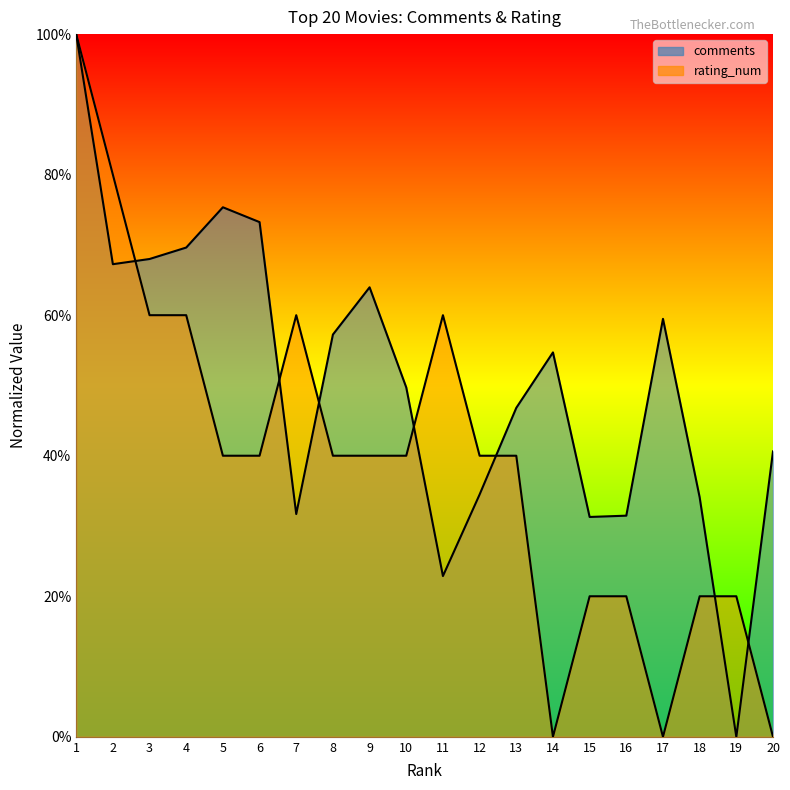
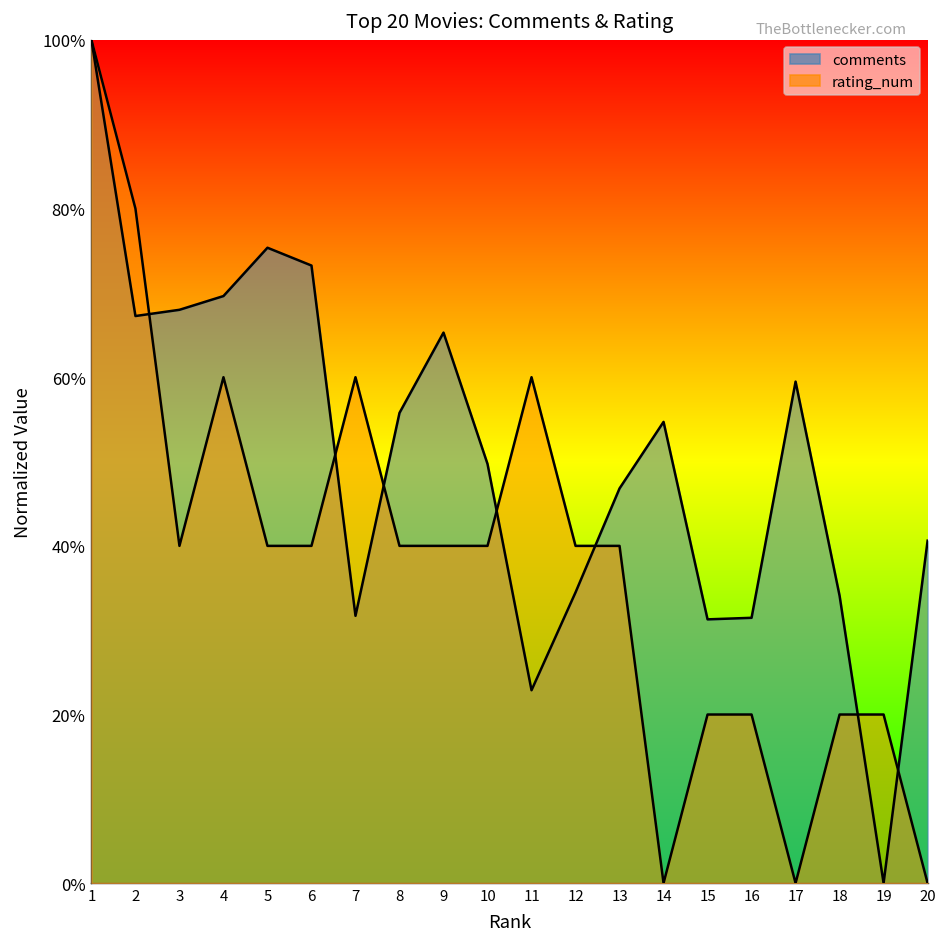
  {
    "comments": {
      "2": "67%",
      "3": "68%",
      "4": "70%",
      "5": "75%",
      "6": "73%",
      "7": "32%",
-     "8": "57%",
-     "9": "64%",
+     "8": "56%",
+     "9": "65%",
      "10": "50%",
      "11": "23%",
      "12": "34%",
      "13": "47%",
      "14": "55%",
      "15": "31%",
      "16": "31%",
      "17": "59%",
      "18": "34%",
      "19": "0%",
      "20": "41%"
    },
    "rating_num": {
      "2": "80%",
-     "3": "60%",
+     "3": "40%",
      "4": "60%",
      "5": "40%",
      "6": "40%",
      "7": "60%",
      "8": "40%",
      "9": "40%",
      "10": "40%",
      "11": "60%",
      "12": "40%",
      "13": "40%",
      "14": "0%",
      "15": "20%",
      "16": "20%",
      "17": "0%",
      "18": "20%",
      "19": "20%",
      "20": "0%"
    }
  }
